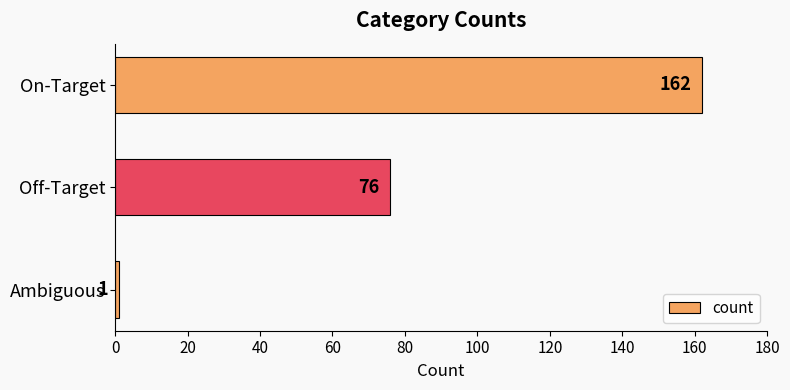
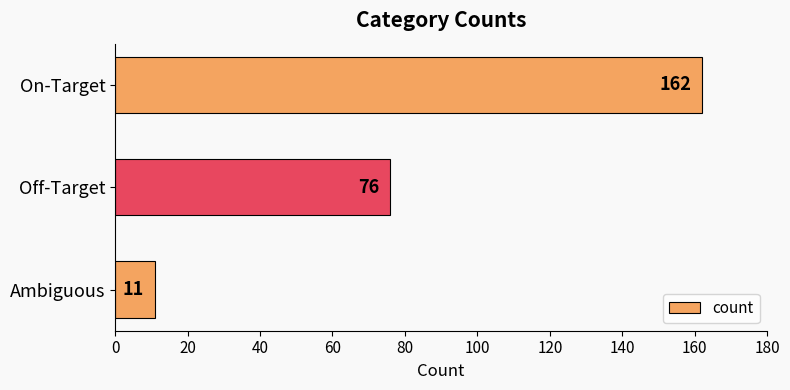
  {
    "On-Target": 162,
    "Off-Target": 76,
-   "Ambiguous": 1
+   "Ambiguous": 11
  }
